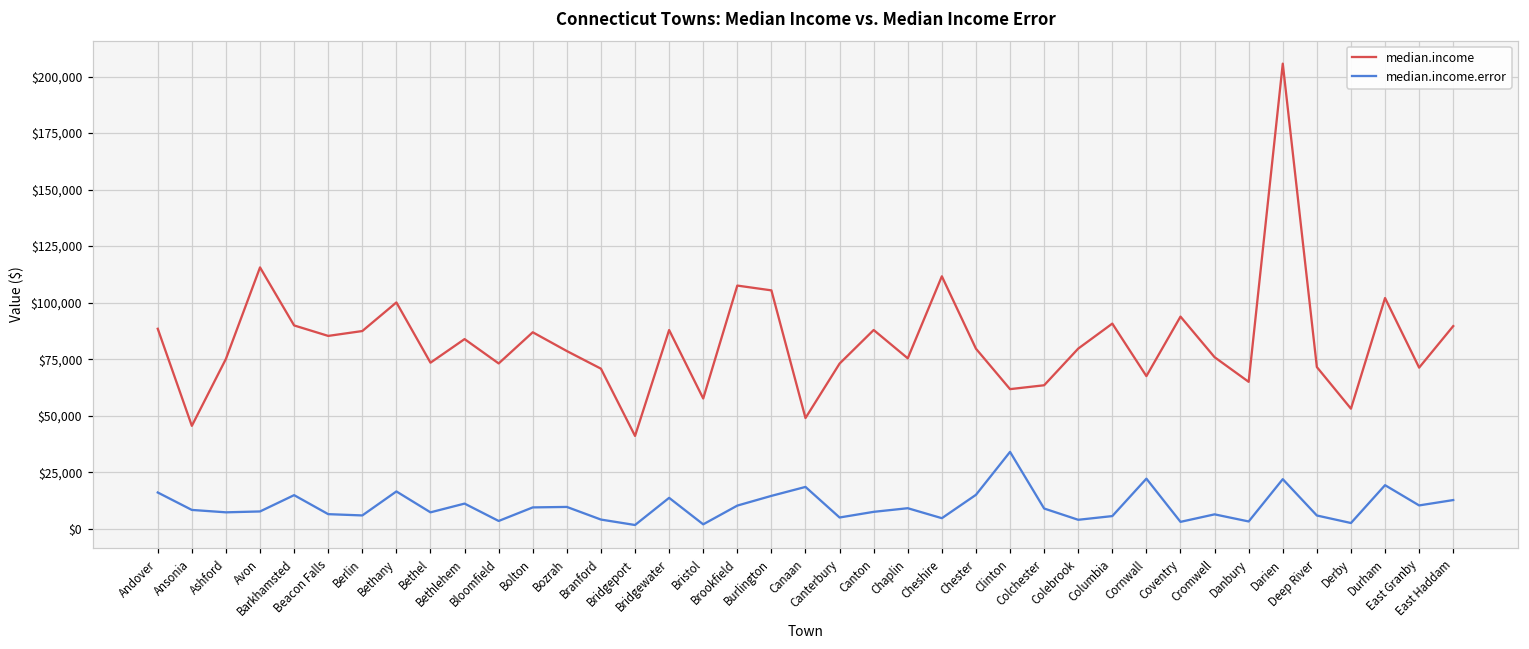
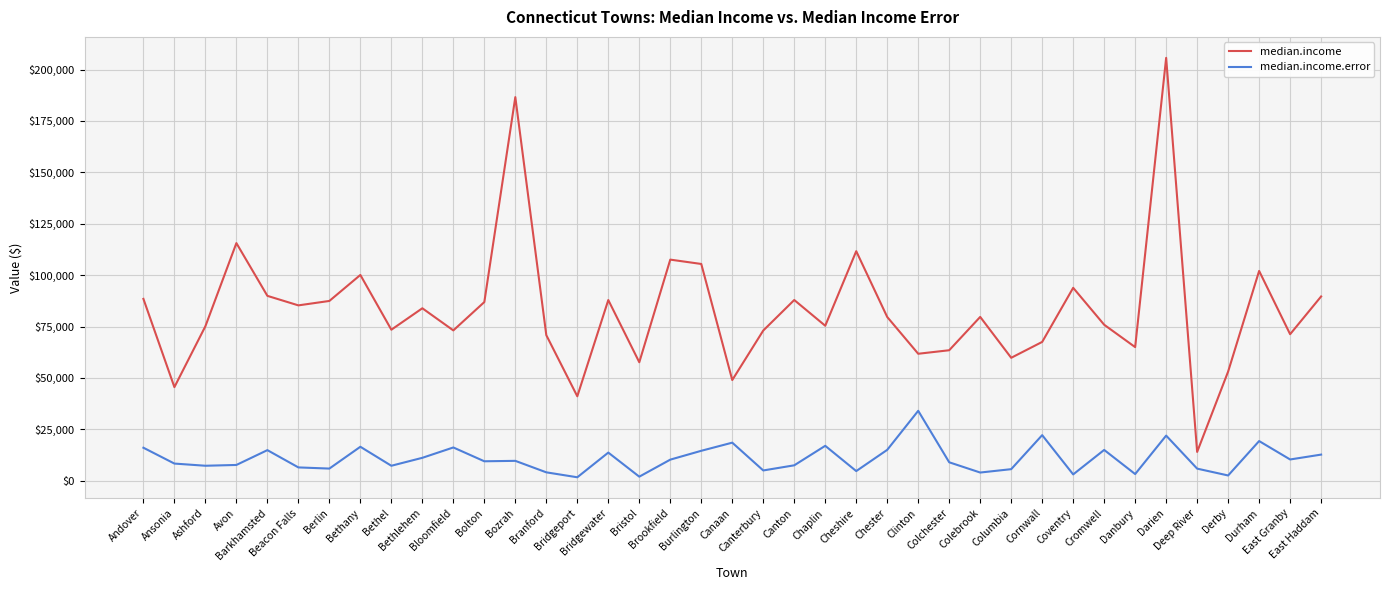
  {
    "median.income": {
      "Andover": "$88,000",
      "Ansonia": "$46,000",
      "Ashford": "$75,000",
      "Avon": "$116,000",
      "Barkhamsted": "$90,000",
      "Beacon Falls": "$85,000",
      "Berlin": "$87,000",
      "Bethany": "$100,000",
      "Bethel": "$73,000",
      "Bethlehem": "$84,000",
      "Bloomfield": "$73,000",
      "Bolton": "$87,000",
-     "Bozrah": "$79,000",
+     "Bozrah": "$187,000",
      "Branford": "$71,000",
      "Bridgeport": "$41,000",
      "Bridgewater": "$88,000",
      "Bristol": "$58,000",
      "Brookfield": "$108,000",
      "Burlington": "$105,000",
      "Canaan": "$49,000",
      "Canterbury": "$73,000",
      "Canton": "$88,000",
      "Chaplin": "$75,000",
      "Cheshire": "$112,000",
      "Chester": "$80,000",
      "Clinton": "$62,000",
      "Colchester": "$63,000",
      "Colebrook": "$80,000",
-     "Columbia": "$91,000",
+     "Columbia": "$60,000",
      "Cornwall": "$68,000",
      "Coventry": "$94,000",
      "Cromwell": "$76,000",
      "Danbury": "$65,000",
      "Darien": "$206,000",
-     "Deep River": "$72,000",
+     "Deep River": "$14,000",
      "Derby": "$53,000",
      "Durham": "$102,000",
      "East Granby": "$71,000",
      "East Haddam": "$90,000"
    },
    "median.income.error": {
      "Andover": "$16,000",
      "Ansonia": "$8,000",
      "Ashford": "$7,000",
      "Avon": "$8,000",
      "Barkhamsted": "$15,000",
      "Beacon Falls": "$6,000",
      "Berlin": "$6,000",
      "Bethany": "$16,000",
      "Bethel": "$7,000",
      "Bethlehem": "$11,000",
-     "Bloomfield": "$3,000",
+     "Bloomfield": "$16,000",
      "Bolton": "$9,000",
      "Bozrah": "$10,000",
      "Branford": "$4,000",
      "Bridgeport": "$2,000",
      "Bridgewater": "$14,000",
      "Bristol": "$2,000",
      "Brookfield": "$10,000",
      "Burlington": "$15,000",
      "Canaan": "$18,000",
      "Canterbury": "$5,000",
      "Canton": "$7,000",
-     "Chaplin": "$9,000",
+     "Chaplin": "$17,000",
      "Cheshire": "$5,000",
      "Chester": "$15,000",
      "Clinton": "$34,000",
      "Colchester": "$9,000",
      "Colebrook": "$4,000",
      "Columbia": "$6,000",
      "Cornwall": "$22,000",
      "Coventry": "$3,000",
-     "Cromwell": "$6,000",
+     "Cromwell": "$15,000",
      "Danbury": "$3,000",
      "Darien": "$22,000",
      "Deep River": "$6,000",
      "Derby": "$3,000",
      "Durham": "$19,000",
      "East Granby": "$10,000",
      "East Haddam": "$13,000"
    }
  }
